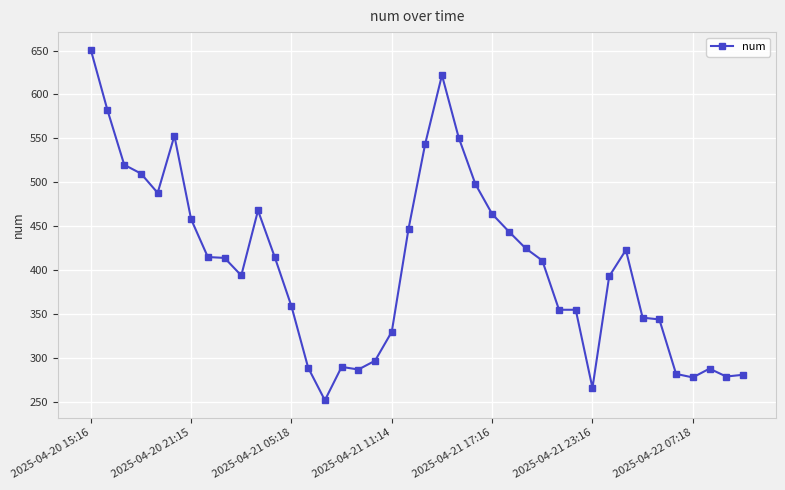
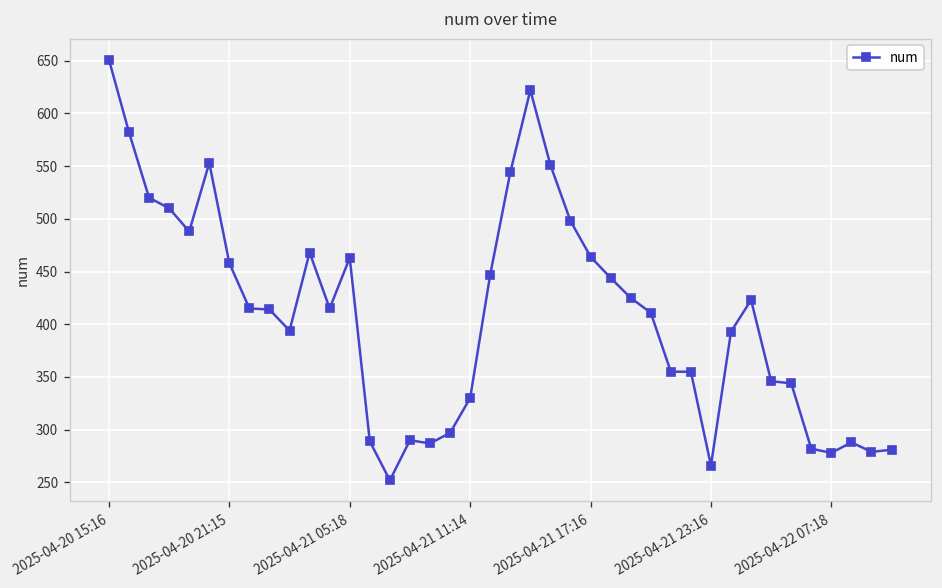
  {
    "2025-04-20 15:16": 650,
    "2025-04-20 21:15": 460,
-   "2025-04-21 05:18": 360,
+   "2025-04-21 05:18": 460,
    "2025-04-21 11:14": 330,
    "2025-04-21 17:16": 460,
    "2025-04-21 23:16": 270,
    "2025-04-22 07:18": 280
  }
